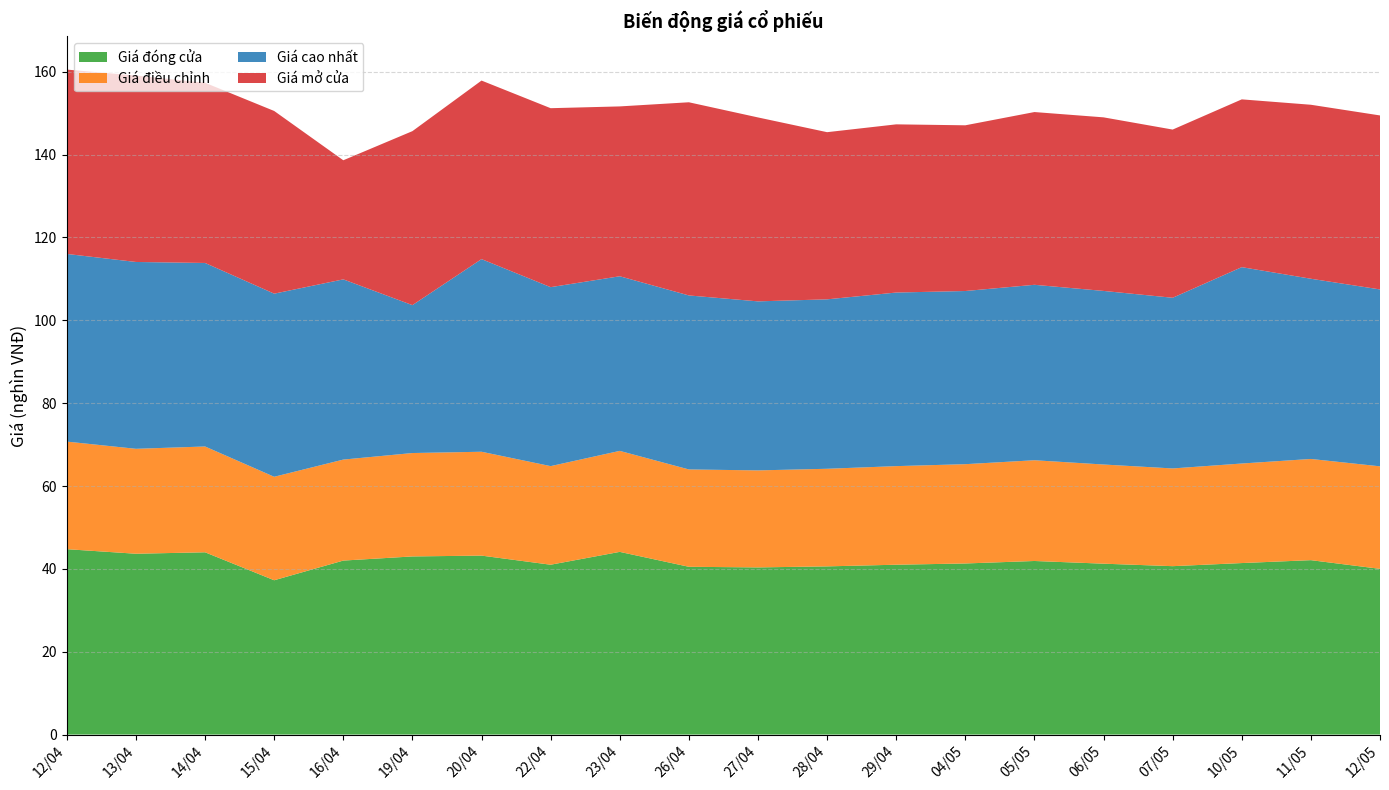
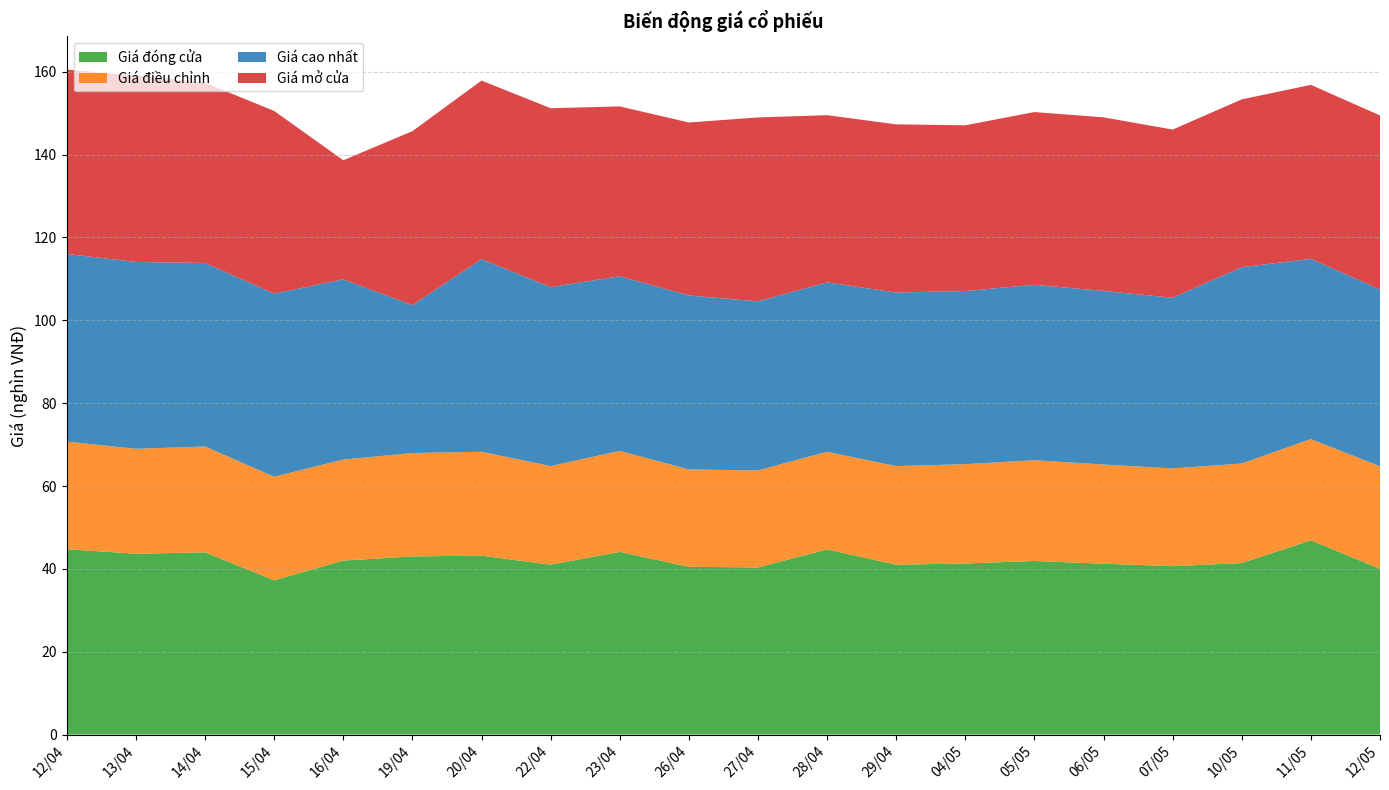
  {
    "Giá đóng cửa": {
      "12/04": 45,
      "13/04": 44,
      "14/04": 44,
      "15/04": 37,
      "16/04": 42,
      "19/04": 43,
      "20/04": 43,
      "22/04": 41,
      "23/04": 44,
      "26/04": 41,
      "27/04": 40,
-     "28/04": 41,
+     "28/04": 45,
      "29/04": 41,
      "04/05": 41,
      "05/05": 42,
      "06/05": 41,
      "07/05": 41,
      "10/05": 41,
-     "11/05": 42,
+     "11/05": 47,
      "12/05": 40
    },
    "Giá điều chỉnh": {
      "12/04": 26,
      "13/04": 25,
      "14/04": 26,
      "15/04": 25,
      "16/04": 24,
      "19/04": 25,
      "20/04": 25,
      "22/04": 24,
      "23/04": 24,
      "26/04": 24,
      "27/04": 23,
      "28/04": 24,
      "29/04": 24,
      "04/05": 24,
      "05/05": 24,
      "06/05": 24,
      "07/05": 24,
      "10/05": 24,
      "11/05": 24,
      "12/05": 25
    },
    "Giá cao nhất": {
      "12/04": 45,
      "13/04": 45,
      "14/04": 44,
      "15/04": 44,
      "16/04": 44,
      "19/04": 36,
      "20/04": 47,
      "22/04": 43,
      "23/04": 42,
      "26/04": 42,
      "27/04": 41,
      "28/04": 41,
      "29/04": 42,
      "04/05": 42,
      "05/05": 42,
      "06/05": 42,
      "07/05": 41,
      "10/05": 47,
      "11/05": 44,
      "12/05": 43
    },
    "Giá mở cửa": {
      "12/04": 44,
      "15/04": 44,
      "16/04": 29,
      "19/04": 42,
      "20/04": 43,
      "22/04": 43,
      "23/04": 41,
-     "26/04": 47,
+     "26/04": 42,
      "27/04": 44,
      "28/04": 40,
      "29/04": 41,
      "04/05": 40,
      "05/05": 42,
      "06/05": 42,
      "07/05": 41,
      "10/05": 41,
      "11/05": 42,
      "12/05": 42
    }
  }
